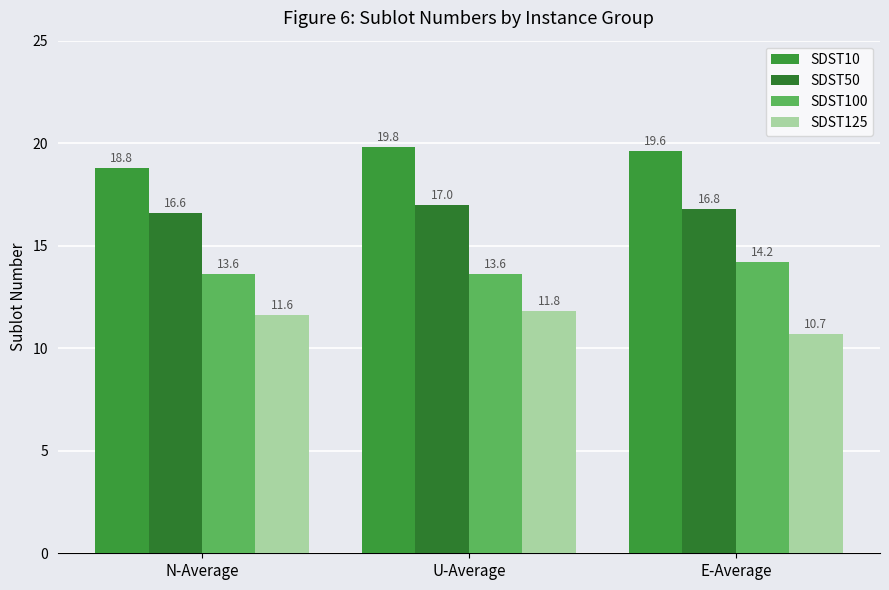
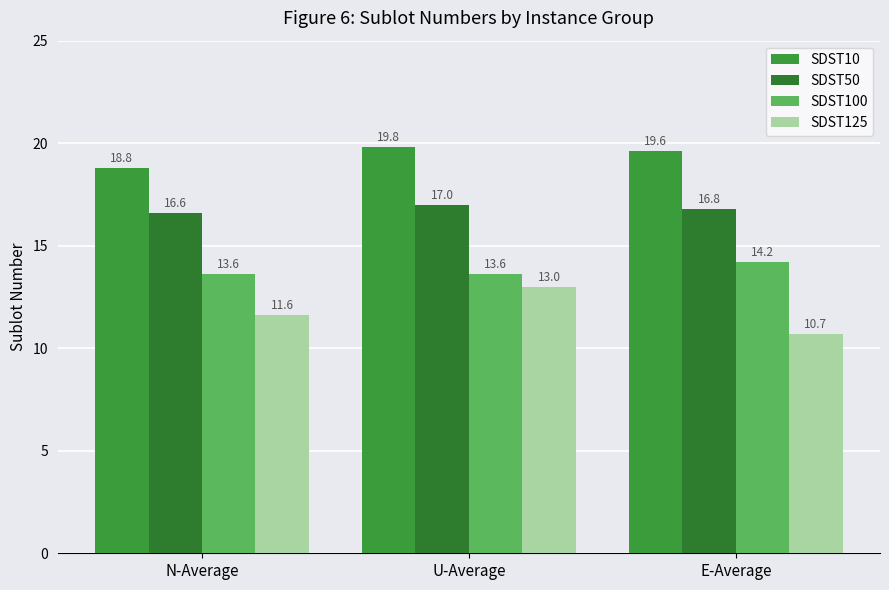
  {
    "SDST125": {
      "N-Average": 11.6,
-     "U-Average": 11.8,
+     "U-Average": 13.0,
      "E-Average": 10.7
    }
  }
